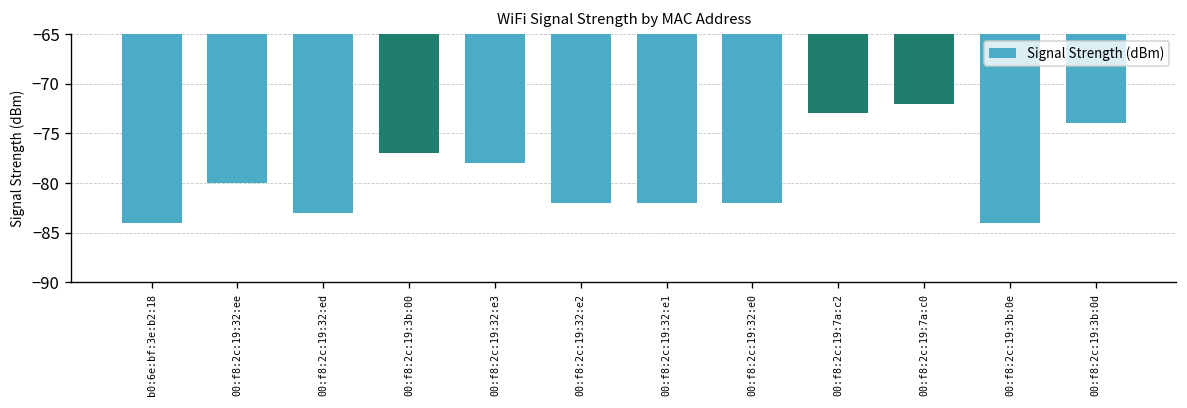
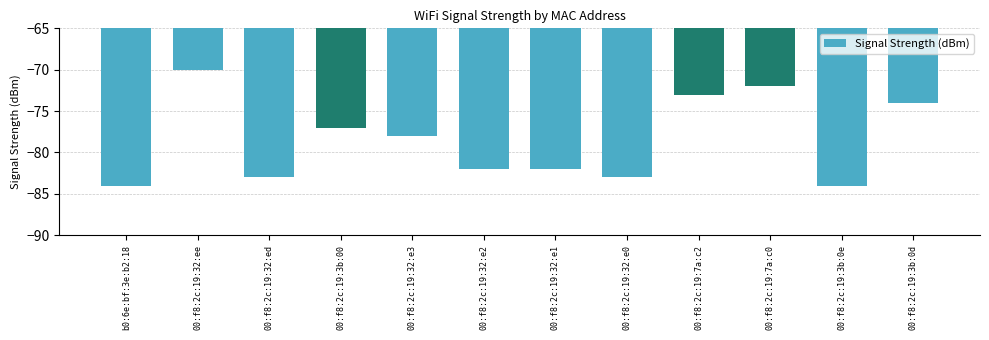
  {
    "b0:6e:bf:3e:b2:18": -84,
-   "00:f8:2c:19:32:ee": -80,
+   "00:f8:2c:19:32:ee": -70,
    "00:f8:2c:19:32:ed": -83,
    "00:f8:2c:19:3b:00": -77,
    "00:f8:2c:19:32:e3": -78,
    "00:f8:2c:19:32:e2": -82,
    "00:f8:2c:19:32:e1": -82,
-   "00:f8:2c:19:32:e0": -82,
+   "00:f8:2c:19:32:e0": -83,
    "00:f8:2c:19:7a:c2": -73,
    "00:f8:2c:19:7a:c0": -72,
    "00:f8:2c:19:3b:0e": -84,
    "00:f8:2c:19:3b:0d": -74
  }
